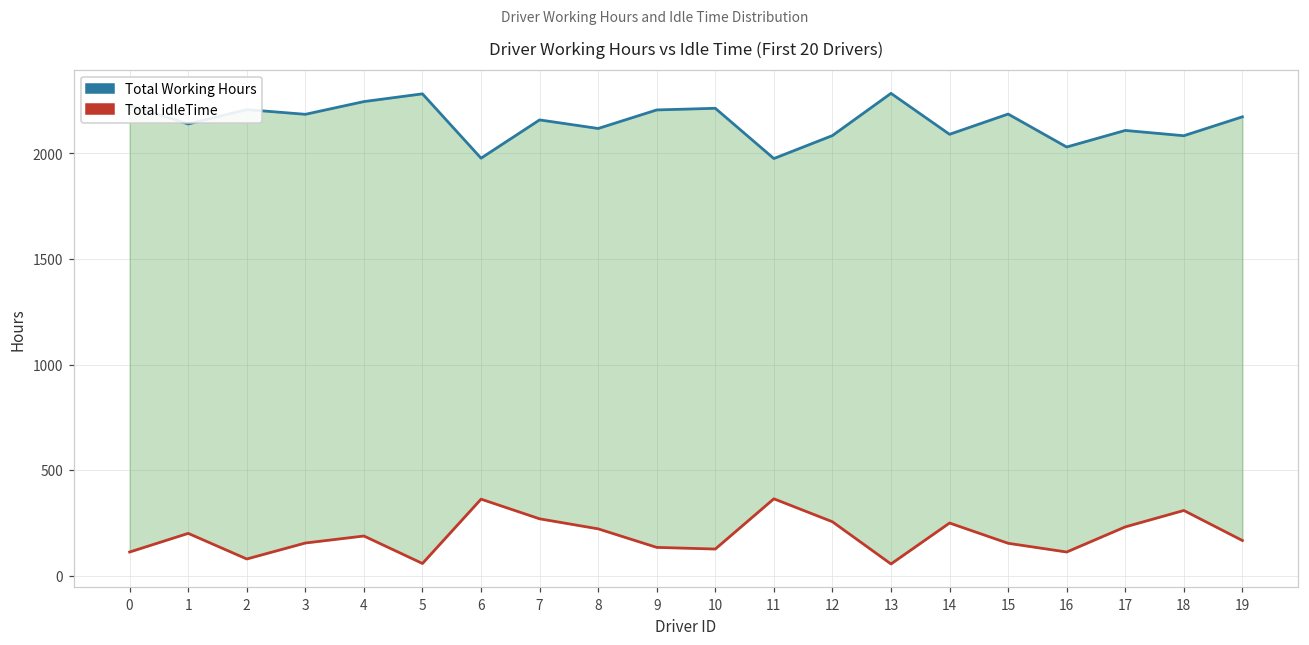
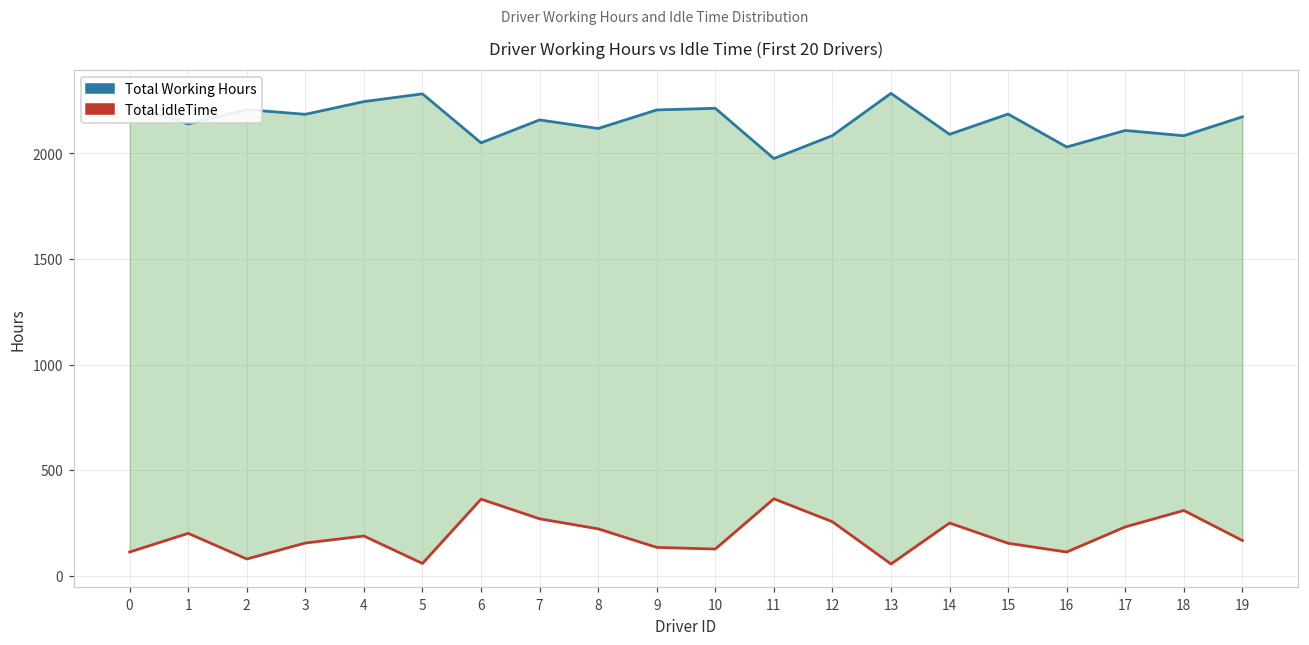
  {
    "Total Working Hours": {
      "1": 2140,
      "3": 2180,
      "4": 2250,
      "5": 2280,
-     "6": 1980,
+     "6": 2050,
      "7": 2160,
      "8": 2120,
      "9": 2210,
      "10": 2210,
      "11": 1980,
      "12": 2080,
      "13": 2280,
      "14": 2090,
      "15": 2190,
      "16": 2030,
      "17": 2110,
      "18": 2080,
      "19": 2170
    },
    "Total idleTime": {
      "0": 110,
      "1": 200,
      "2": 80,
      "3": 160,
      "4": 190,
      "5": 60,
      "6": 360,
      "7": 270,
      "8": 220,
      "9": 130,
      "10": 130,
      "11": 360,
      "12": 260,
      "13": 60,
      "14": 250,
      "15": 150,
      "16": 110,
      "17": 230,
      "18": 310,
      "19": 170
    }
  }
